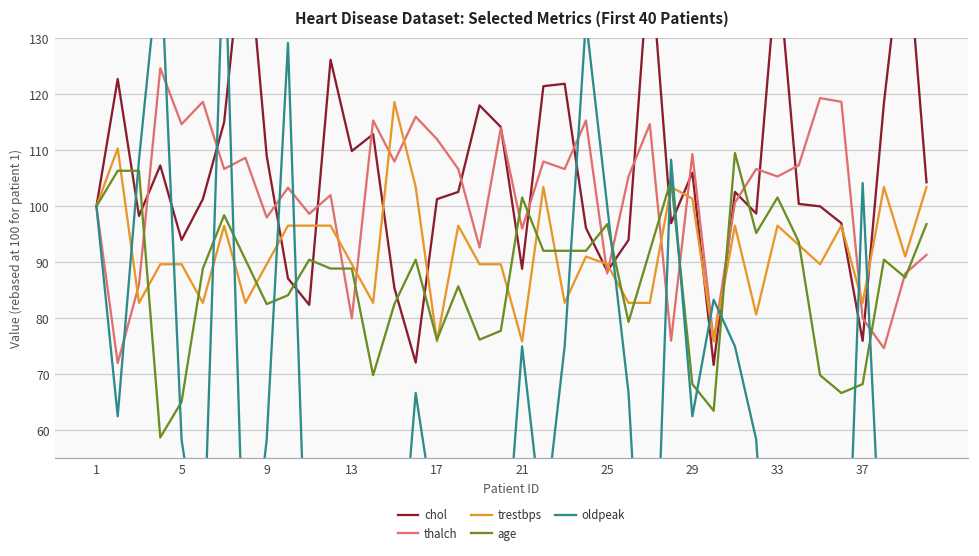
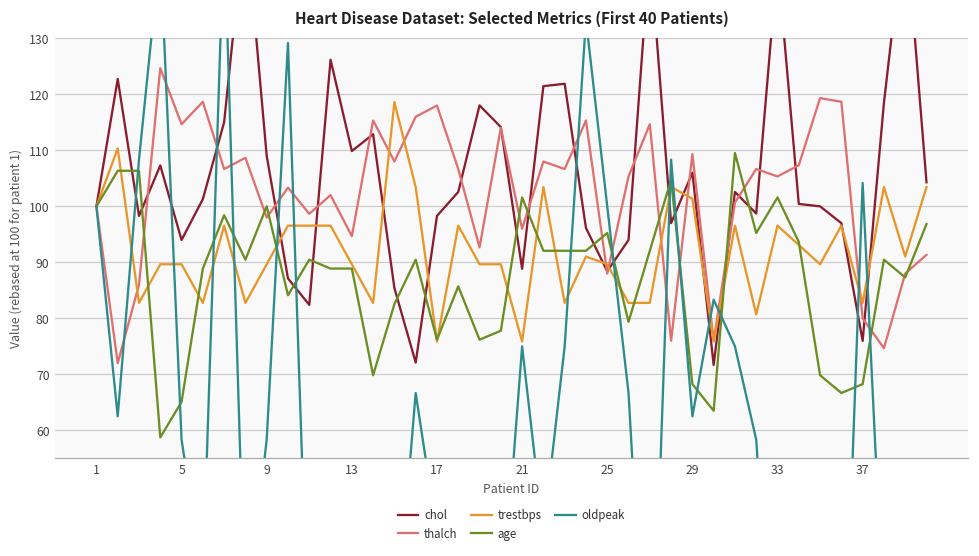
  {
    "chol": {
      "5": 94,
      "9": 109,
      "13": 110,
-     "17": 101,
+     "17": 98,
      "21": 89,
      "29": 106,
      "37": 76
    },
    "thalch": {
      "5": 115,
      "9": 98,
-     "13": 80,
-     "17": 112,
+     "13": 95,
+     "17": 118,
      "21": 96,
      "29": 109,
      "33": 105,
      "37": 80
    },
    "trestbps": {
      "5": 90,
      "9": 90,
      "13": 90,
      "21": 76,
      "25": 90,
      "29": 101,
      "33": 97,
      "37": 83
    },
    "age": {
      "5": 65,
-     "9": 83,
+     "9": 100,
      "13": 89,
      "21": 102,
-     "25": 97,
+     "25": 95,
      "29": 68,
      "33": 102,
      "37": 68
    },
    "oldpeak": {
      "5": 58,
      "9": 58,
      "21": 75,
      "25": 100,
      "29": 63,
      "37": 104
    }
  }
